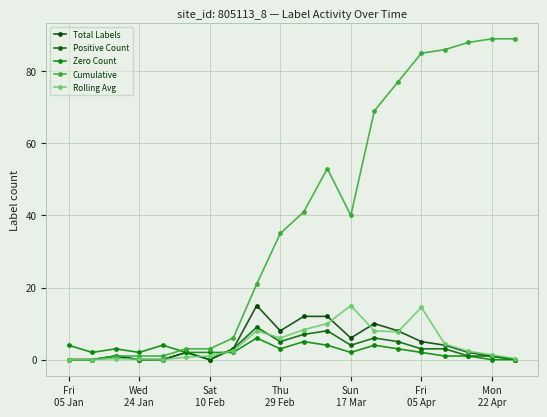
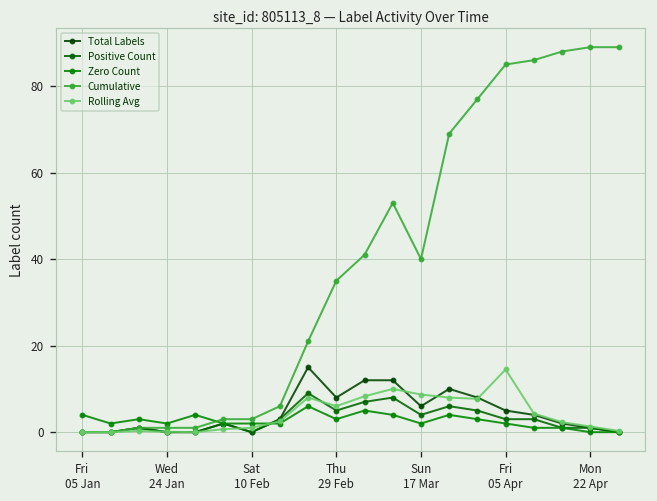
  {
    "Cumulative": {
      "Wed 24 Jan": 1,
      "Sat 10 Feb": 3,
      "Thu 29 Feb": 35,
      "Sun 17 Mar": 40,
      "Fri 05 Apr": 85,
      "Mon 22 Apr": 89
    },
    "Rolling Avg": {
      "Sat 10 Feb": 1,
      "Thu 29 Feb": 6,
-     "Sun 17 Mar": 15,
+     "Sun 17 Mar": 9,
      "Fri 05 Apr": 15
    }
  }
